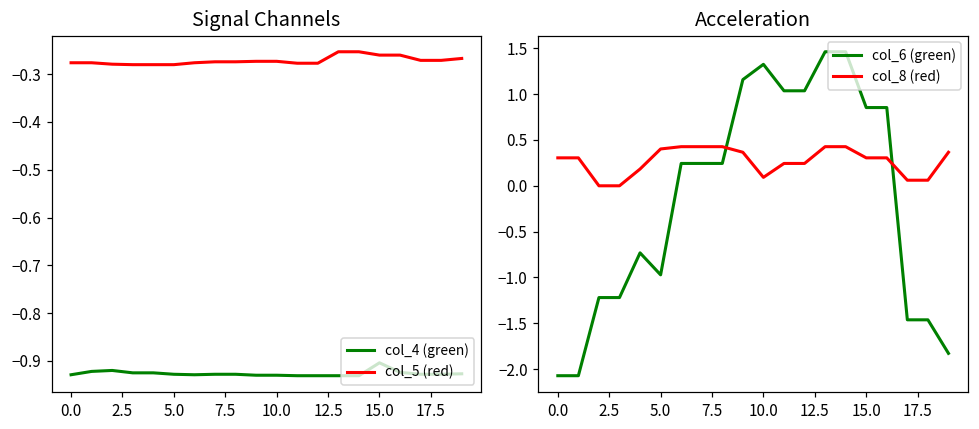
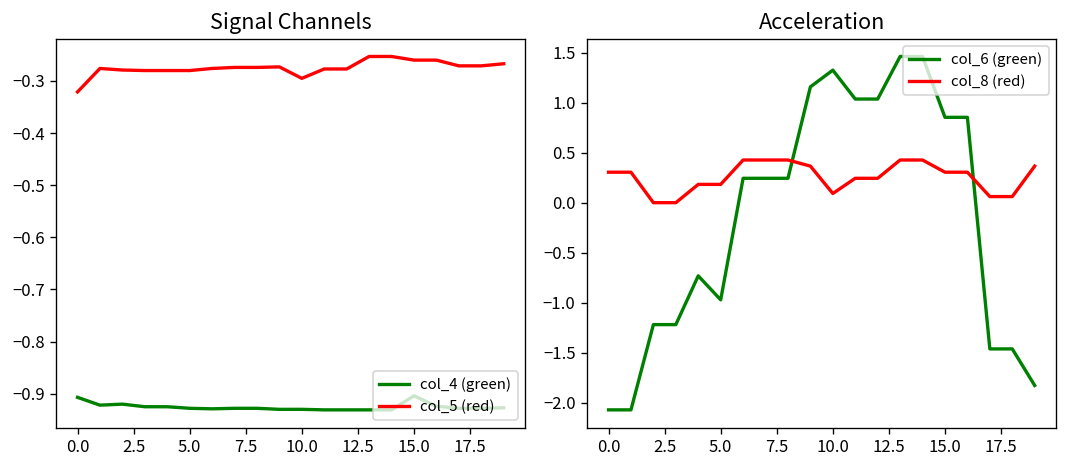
  {
    "Signal Channels": {
      "col_4 (green)": {
-       "0.0": -0.93,
+       "0.0": -0.91,
        "5.0": -0.93,
        "10.0": -0.93
      },
      "col_5 (red)": {
-       "0.0": -0.28,
+       "0.0": -0.32,
        "5.0": -0.28,
-       "10.0": -0.27,
+       "10.0": -0.30,
        "15.0": -0.26
      }
    },
    "Acceleration": {
      "col_6 (green)": {
        "0.0": -2.1,
        "5.0": -1.0,
        "10.0": 1.3,
        "15.0": 0.9
      },
      "col_8 (red)": {
        "0.0": 0.3,
-       "5.0": 0.4,
+       "5.0": 0.2,
        "10.0": 0.1,
        "15.0": 0.3
      }
    }
  }
